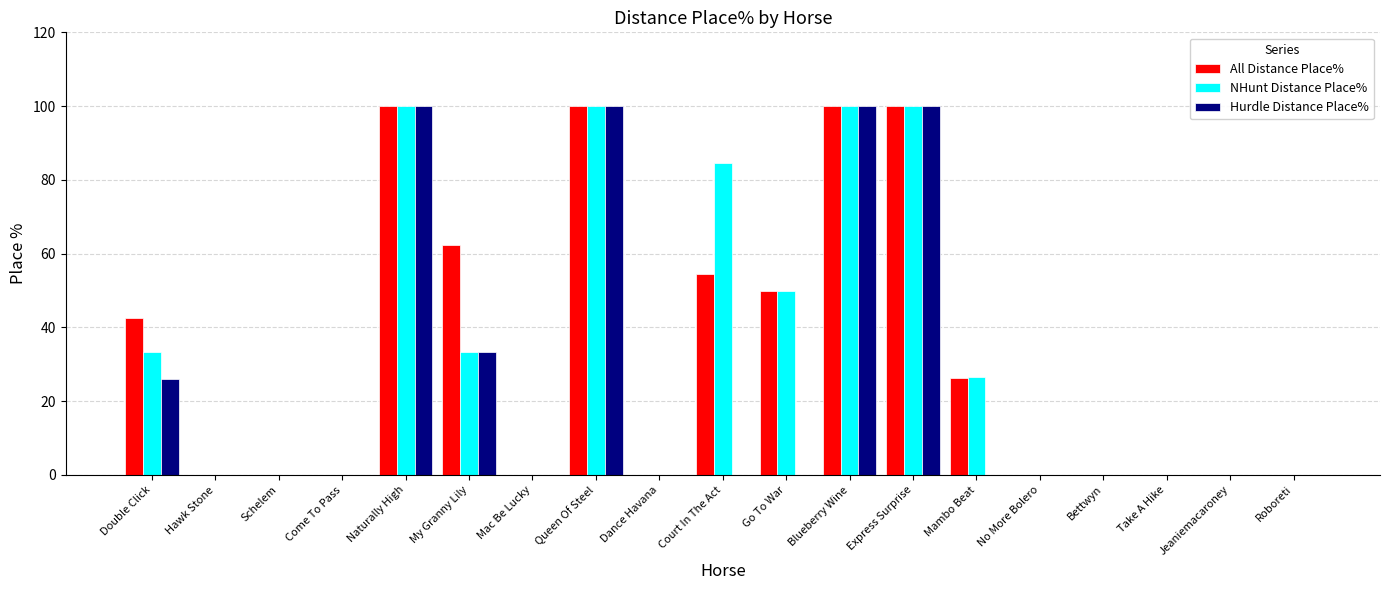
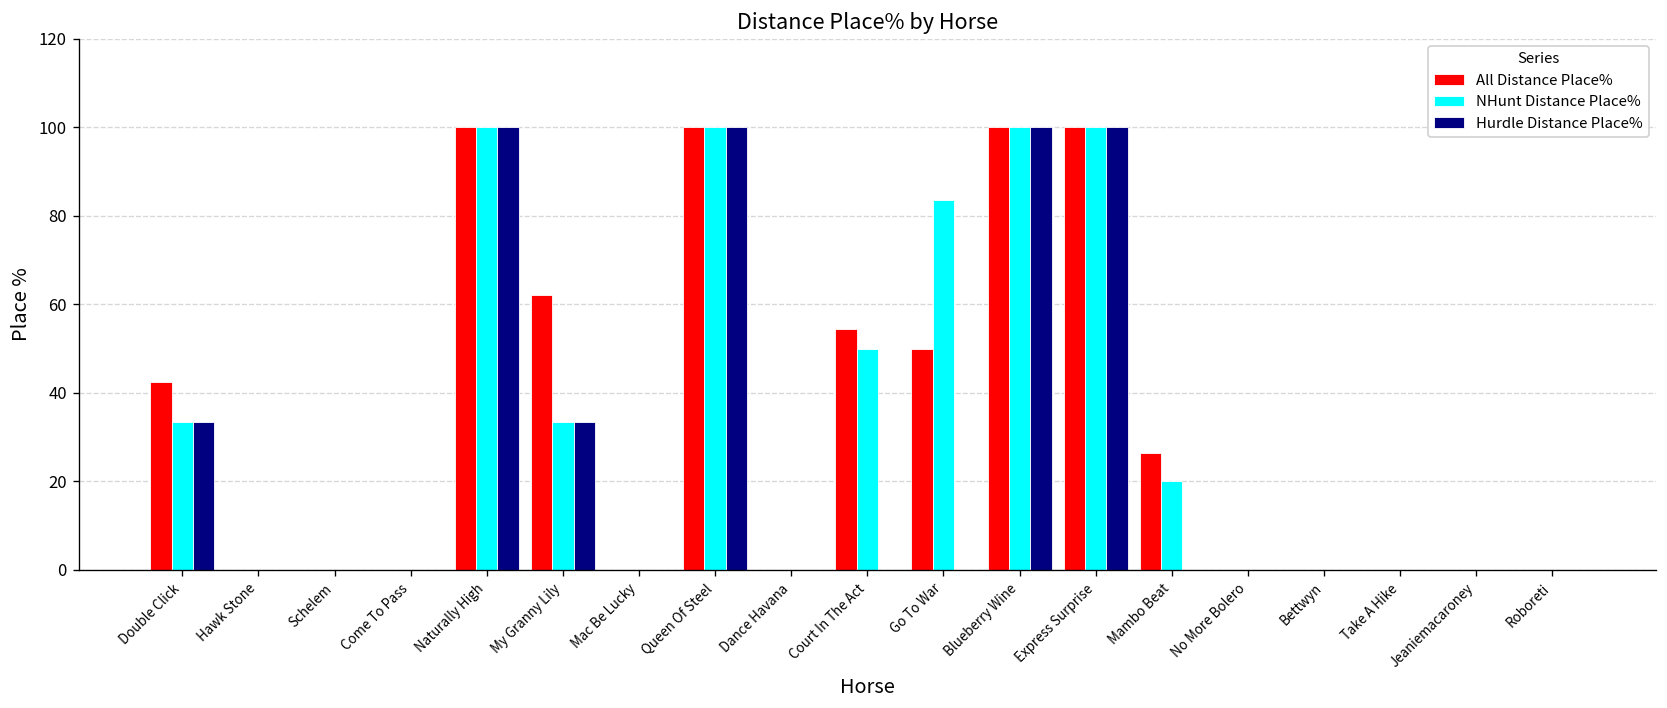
  {
    "All Distance Place%": {
      "Double Click": 43,
      "Hawk Stone": 0,
      "Schelem": 0,
      "Come To Pass": 0,
      "Naturally High": 100,
      "My Granny Lily": 62,
      "Mac Be Lucky": 0,
      "Queen Of Steel": 100,
      "Dance Havana": 0,
      "Court In The Act": 55,
      "Go To War": 50,
      "Blueberry Wine": 100,
      "Express Surprise": 100,
      "Mambo Beat": 26,
      "No More Bolero": 0,
      "Bettwyn": 0,
      "Take A Hike": 0,
      "Jeaniemacaroney": 0,
      "Roboreti": 0
    },
    "NHunt Distance Place%": {
      "Double Click": 33,
      "Hawk Stone": 0,
      "Schelem": 0,
      "Come To Pass": 0,
      "Naturally High": 100,
      "My Granny Lily": 33,
      "Mac Be Lucky": 0,
      "Queen Of Steel": 100,
      "Dance Havana": 0,
-     "Court In The Act": 85,
-     "Go To War": 50,
+     "Court In The Act": 50,
+     "Go To War": 84,
      "Blueberry Wine": 100,
      "Express Surprise": 100,
-     "Mambo Beat": 27,
+     "Mambo Beat": 20,
      "No More Bolero": 0,
      "Bettwyn": 0,
      "Take A Hike": 0,
      "Jeaniemacaroney": 0,
      "Roboreti": 0
    },
    "Hurdle Distance Place%": {
-     "Double Click": 26,
+     "Double Click": 33,
      "Hawk Stone": 0,
      "Schelem": 0,
      "Come To Pass": 0,
      "Naturally High": 100,
      "My Granny Lily": 33,
      "Mac Be Lucky": 0,
      "Queen Of Steel": 100,
      "Dance Havana": 0,
      "Court In The Act": 0,
      "Go To War": 0,
      "Blueberry Wine": 100,
      "Express Surprise": 100,
      "Mambo Beat": 0,
      "No More Bolero": 0,
      "Bettwyn": 0,
      "Take A Hike": 0,
      "Jeaniemacaroney": 0,
      "Roboreti": 0
    }
  }
